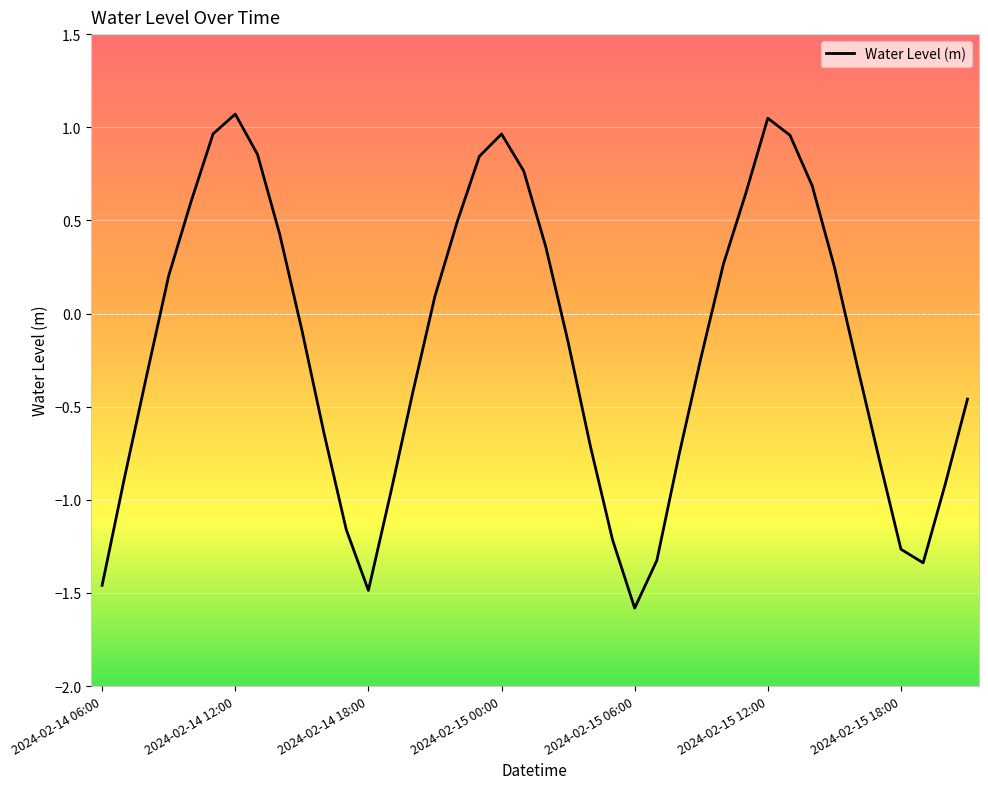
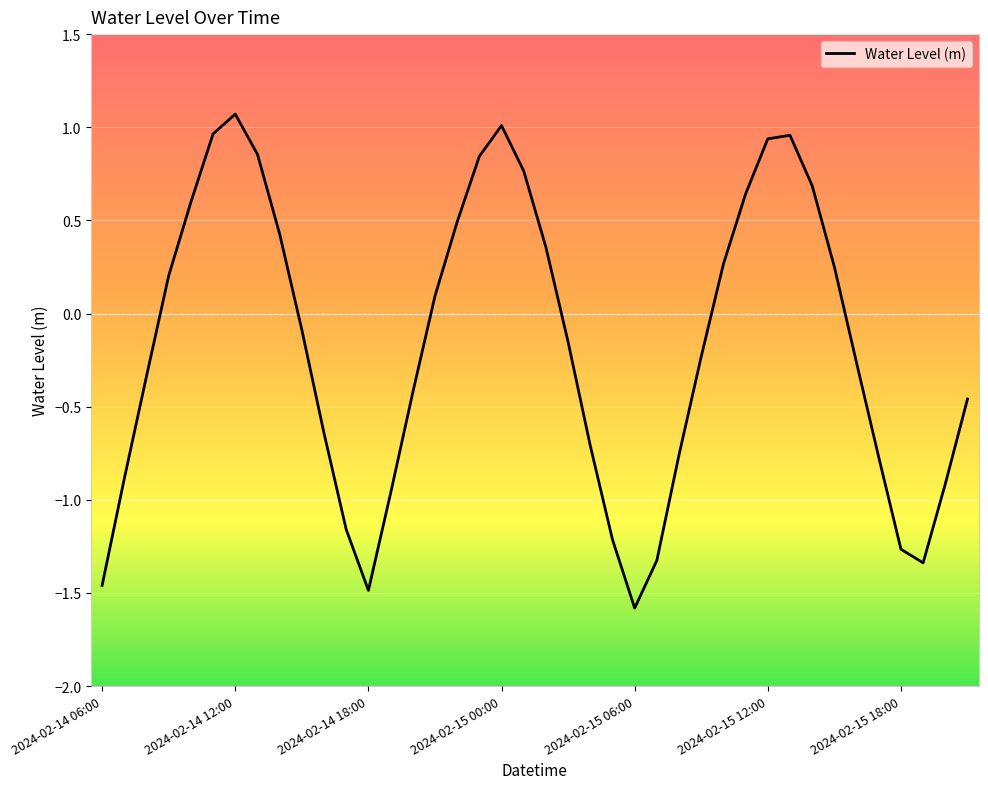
  {
    "2024-02-14 06:00": -1.46,
    "2024-02-14 12:00": 1.07,
    "2024-02-14 18:00": -1.49,
-   "2024-02-15 00:00": 0.96,
+   "2024-02-15 00:00": 1.01,
    "2024-02-15 06:00": -1.58,
-   "2024-02-15 12:00": 1.05,
+   "2024-02-15 12:00": 0.94,
    "2024-02-15 18:00": -1.27
  }
